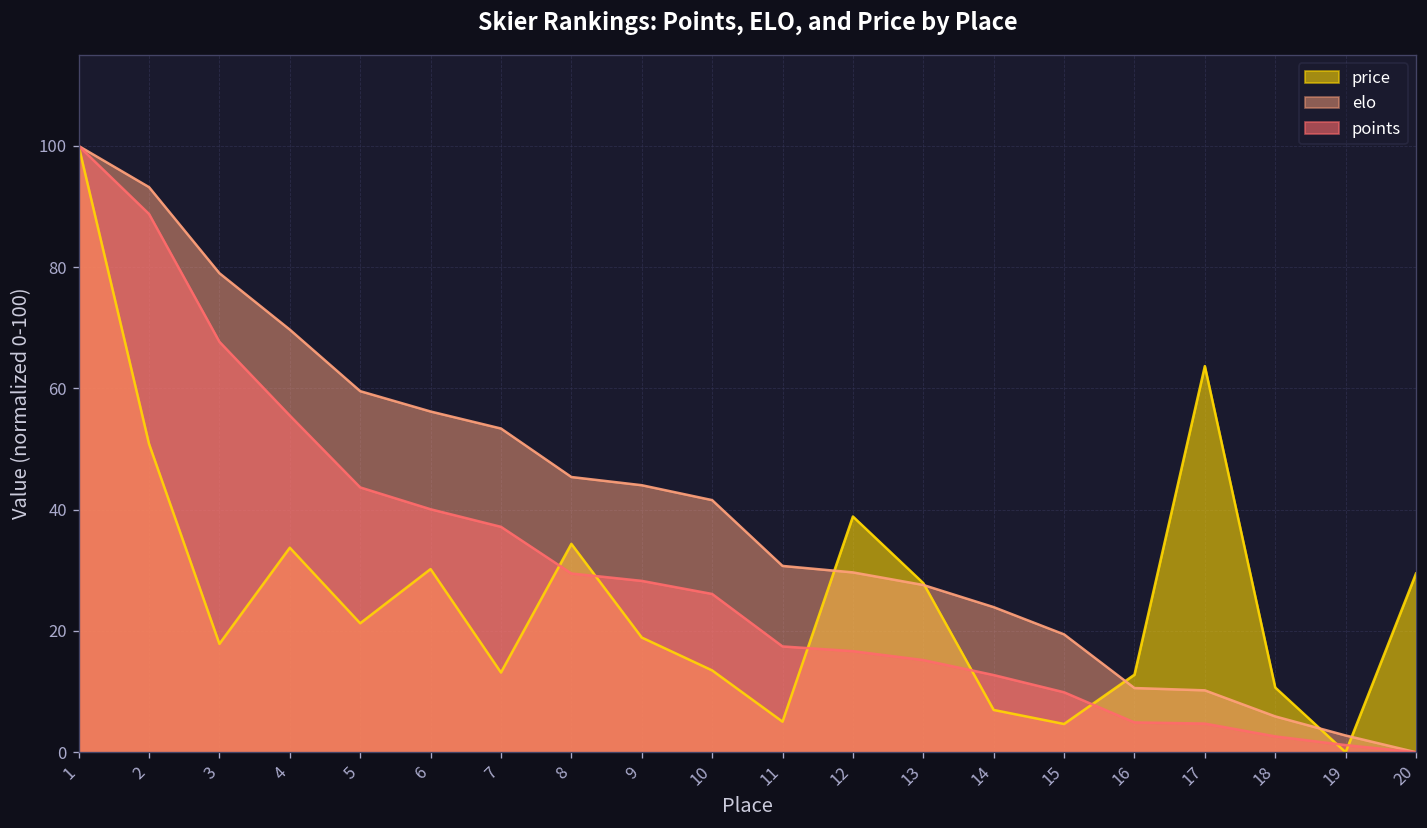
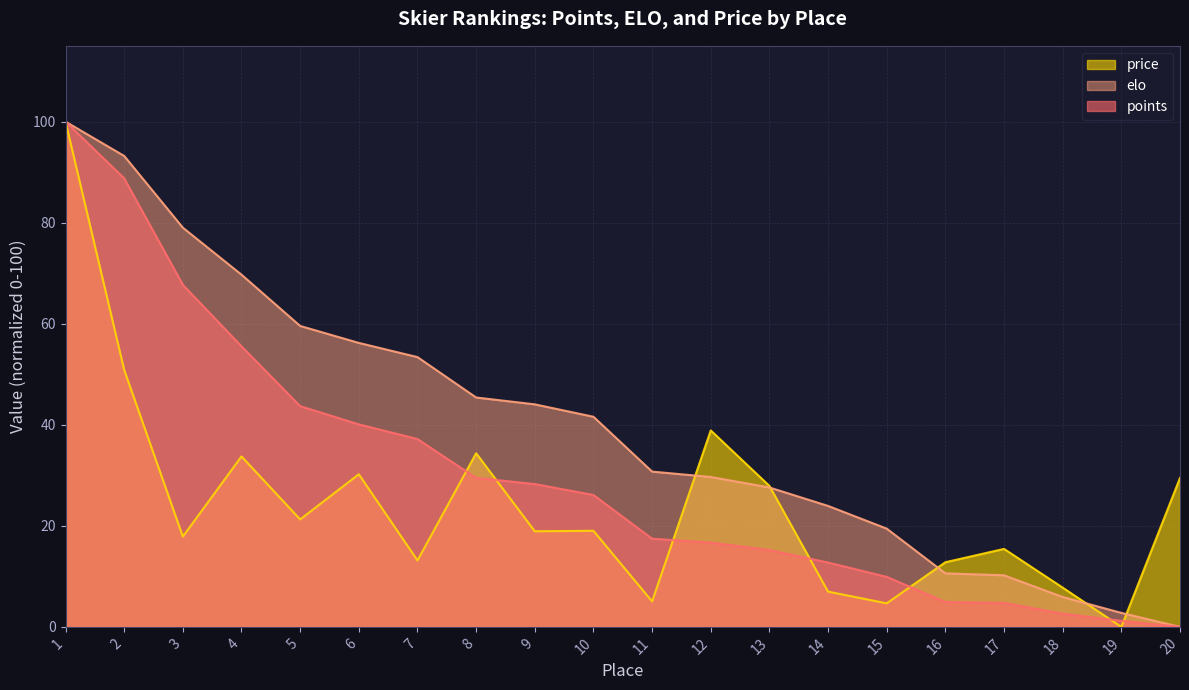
  {
    "price": {
      "2": 51,
      "3": 18,
      "4": 34,
      "5": 21,
      "6": 30,
      "7": 13,
      "8": 34,
      "9": 19,
-     "10": 14,
+     "10": 19,
      "11": 5,
      "12": 39,
      "14": 7,
      "15": 5,
      "16": 13,
-     "17": 64,
-     "18": 11,
+     "17": 15,
+     "18": 8,
      "19": 0,
      "20": 29
    }
  }
